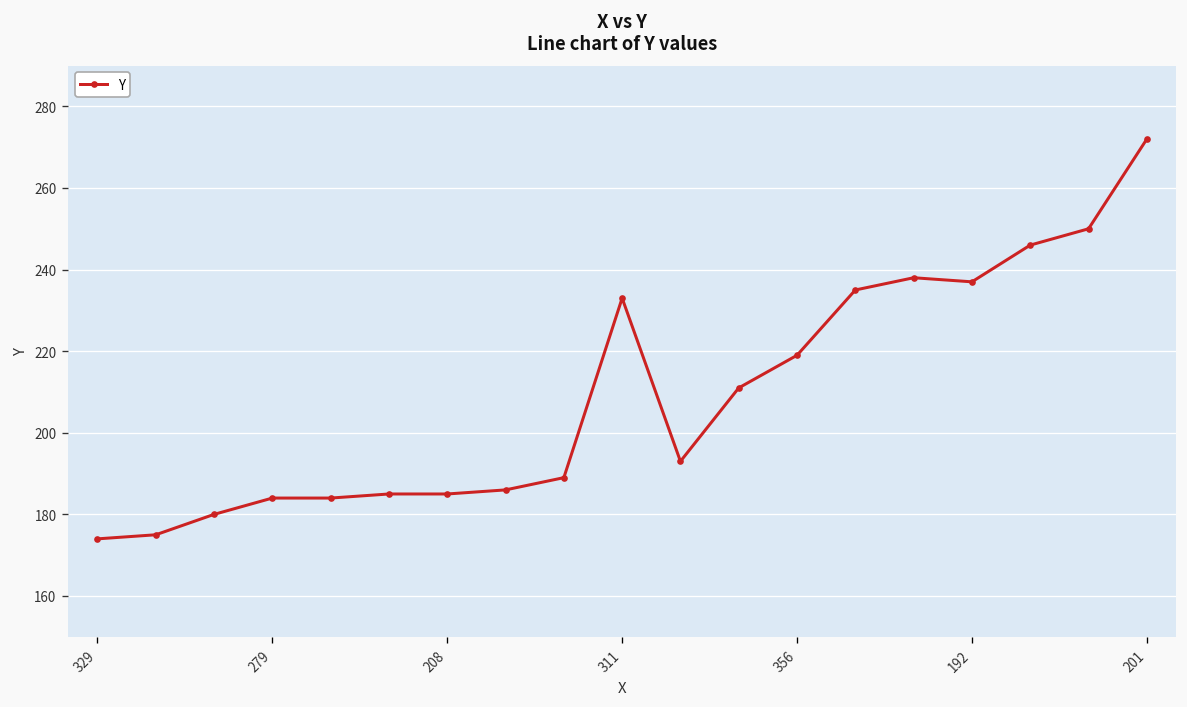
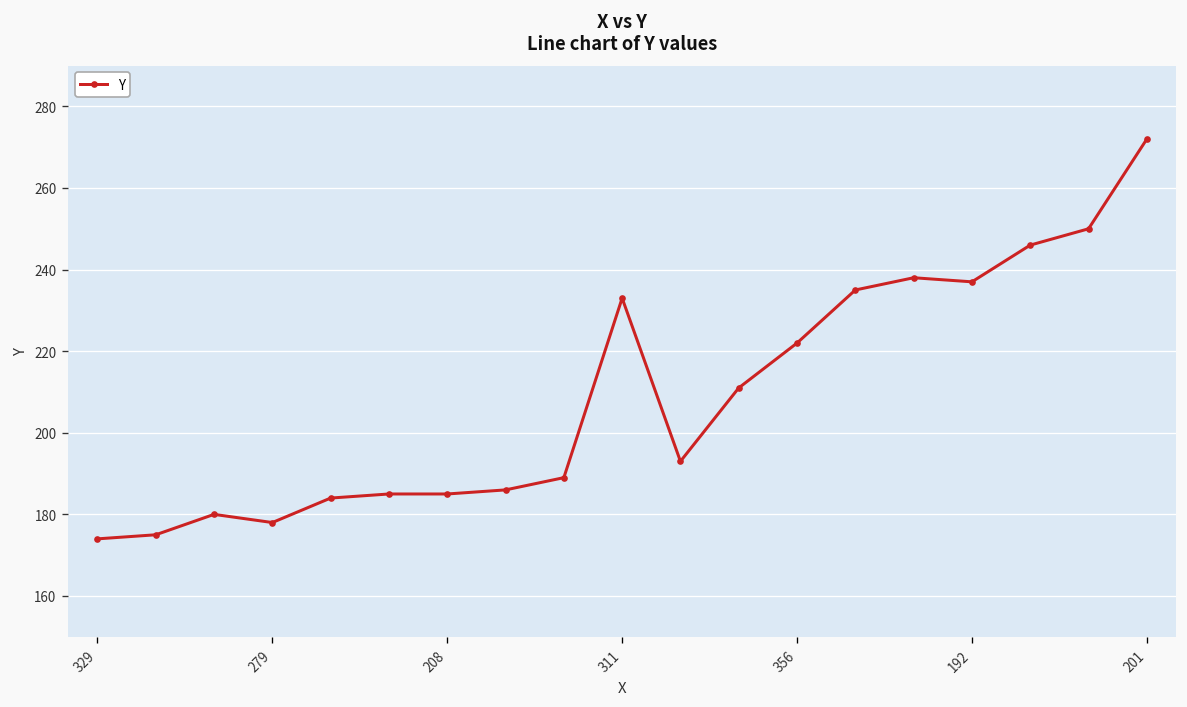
  {
    "329": 174,
-   "279": 184,
+   "279": 178,
    "208": 185,
    "311": 233,
-   "356": 219,
+   "356": 222,
    "192": 237,
    "201": 272
  }
